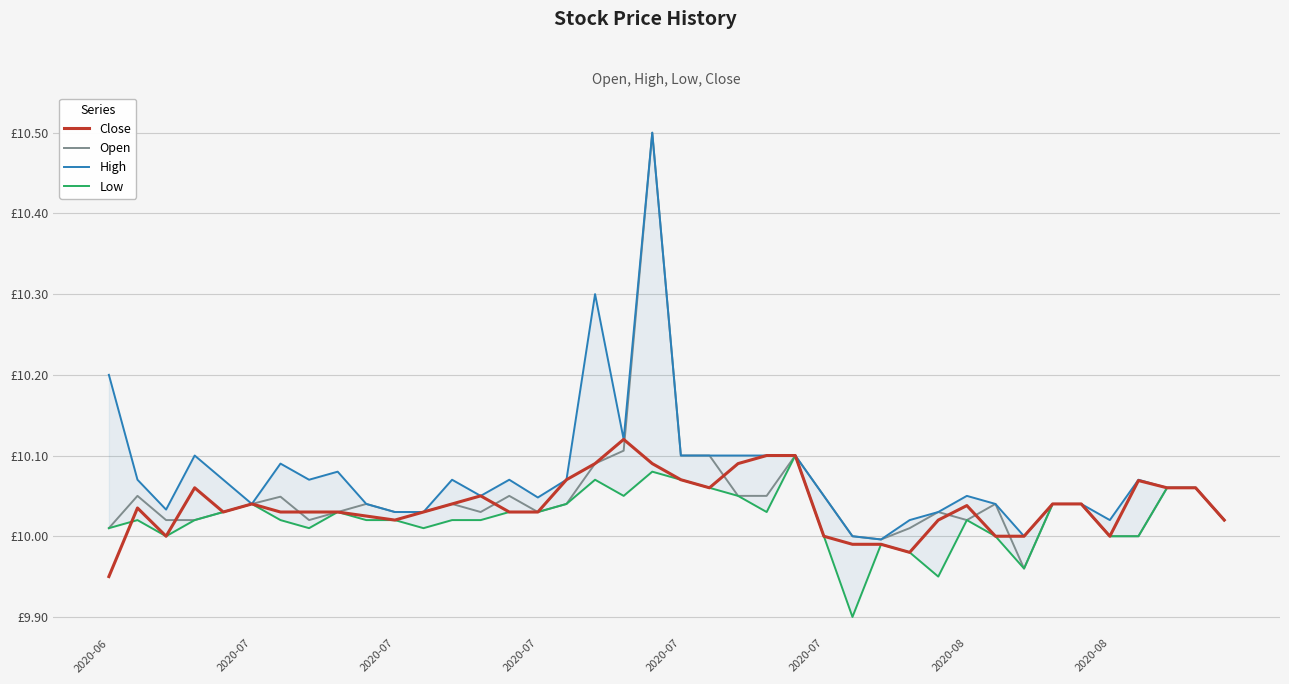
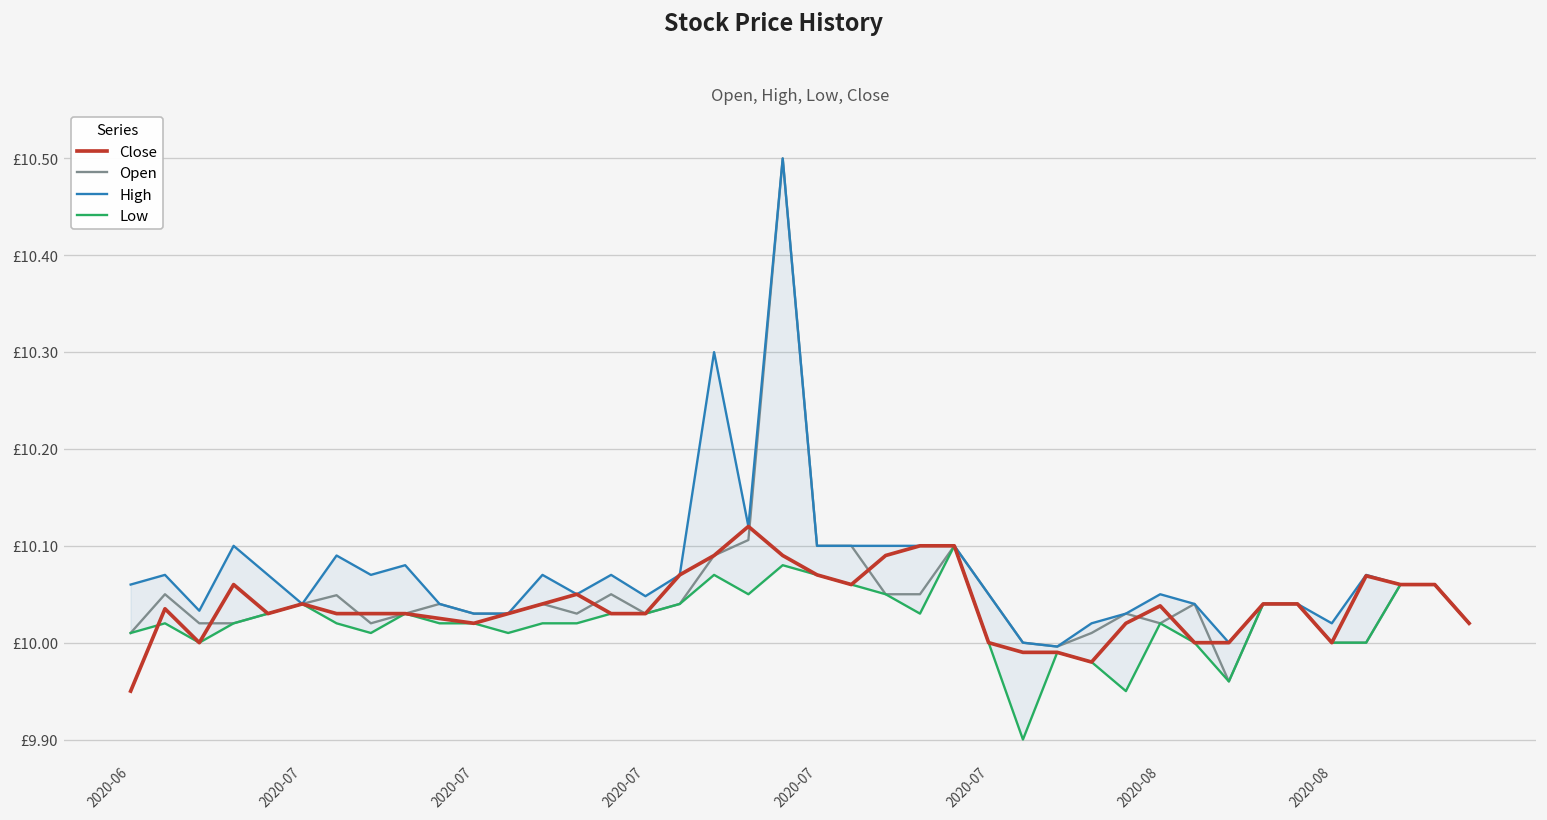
  {
    "Close": {
      "2020-06": "£9.95"
    },
    "High": {
-     "2020-06": "£10.20"
+     "2020-06": "£10.06"
    }
  }
